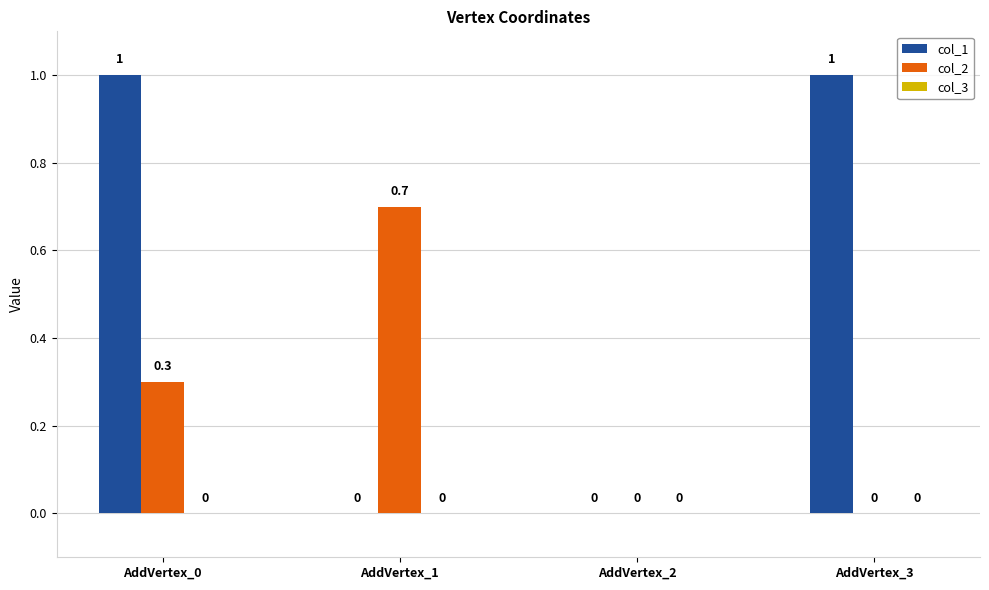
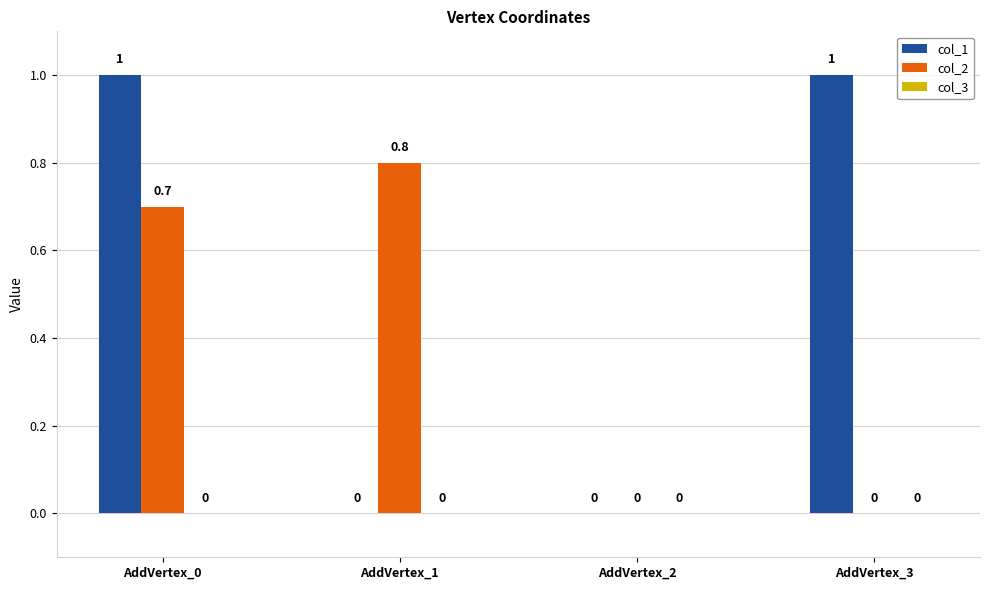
  {
    "col_1": {
      "AddVertex_0": 1,
      "AddVertex_1": 0,
      "AddVertex_2": 0,
      "AddVertex_3": 1
    },
    "col_2": {
-     "AddVertex_0": 0.3,
-     "AddVertex_1": 0.7,
+     "AddVertex_0": 0.7,
+     "AddVertex_1": 0.8,
      "AddVertex_2": 0,
      "AddVertex_3": 0
    },
    "col_3": {
      "AddVertex_0": 0,
      "AddVertex_1": 0,
      "AddVertex_2": 0,
      "AddVertex_3": 0
    }
  }
